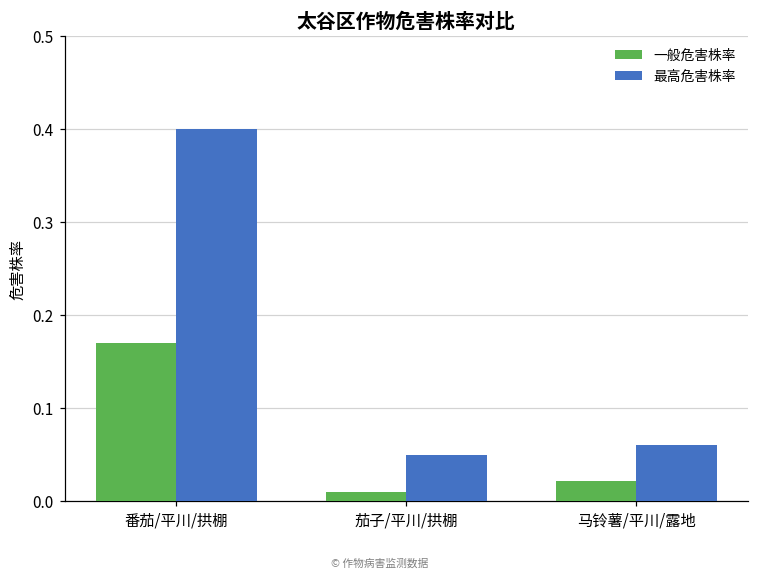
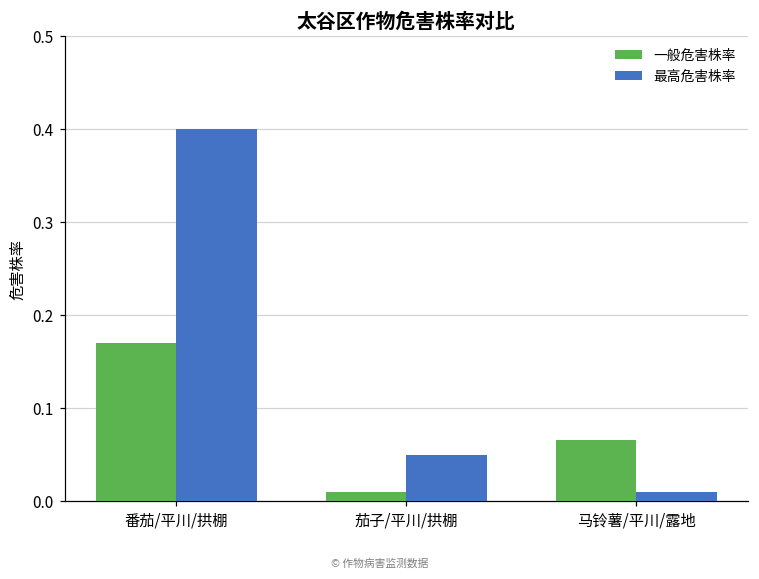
  {
    "一般危害株率": {
      "番茄/平川/拱棚": 0.17,
      "茄子/平川/拱棚": 0.01,
-     "马铃薯/平川/露地": 0.02
+     "马铃薯/平川/露地": 0.07
    },
    "最高危害株率": {
      "番茄/平川/拱棚": 0.40,
      "茄子/平川/拱棚": 0.05,
-     "马铃薯/平川/露地": 0.06
+     "马铃薯/平川/露地": 0.01
    }
  }
